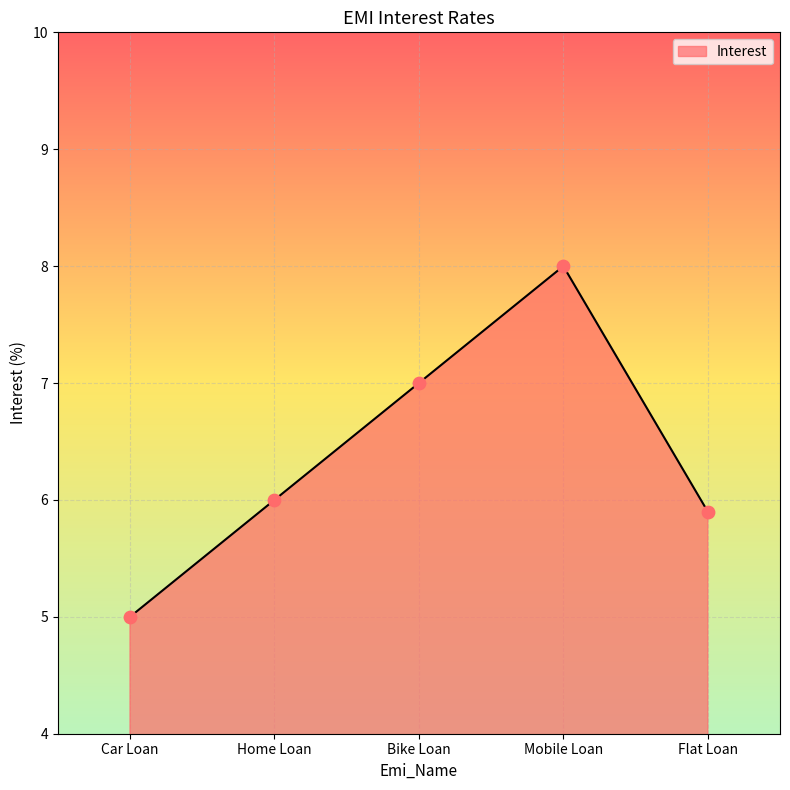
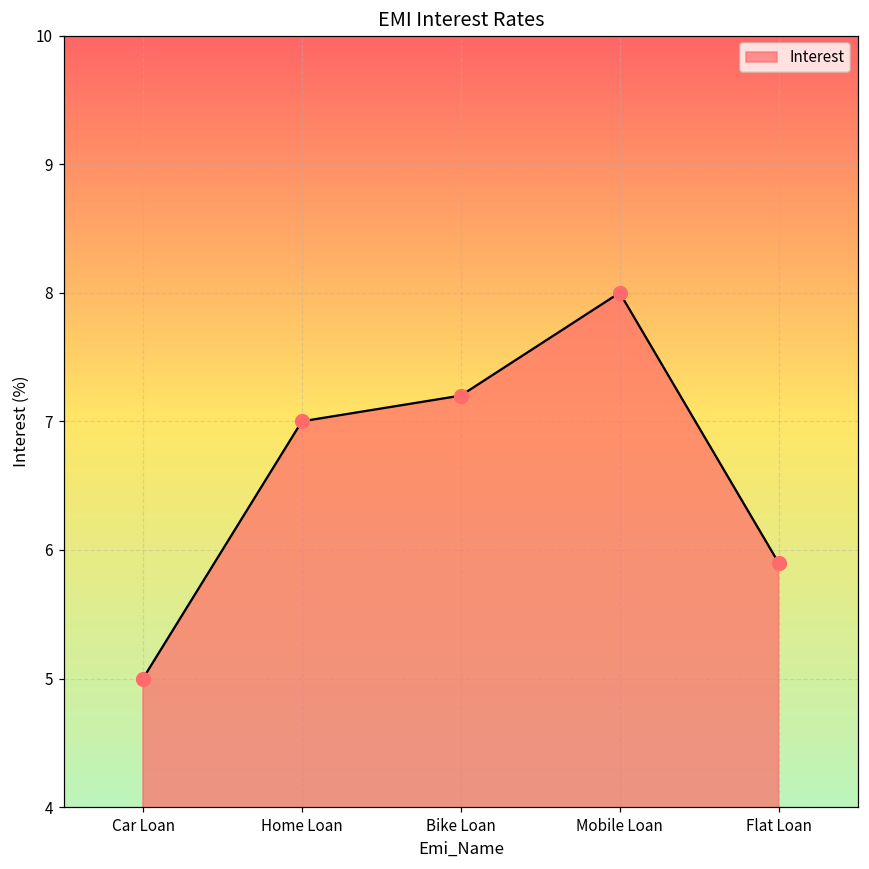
  {
    "Car Loan": 5.0,
-   "Home Loan": 6,
-   "Bike Loan": 7.0,
+   "Home Loan": 7,
+   "Bike Loan": 7.2,
    "Mobile Loan": 8.0,
    "Flat Loan": 5.9
  }
